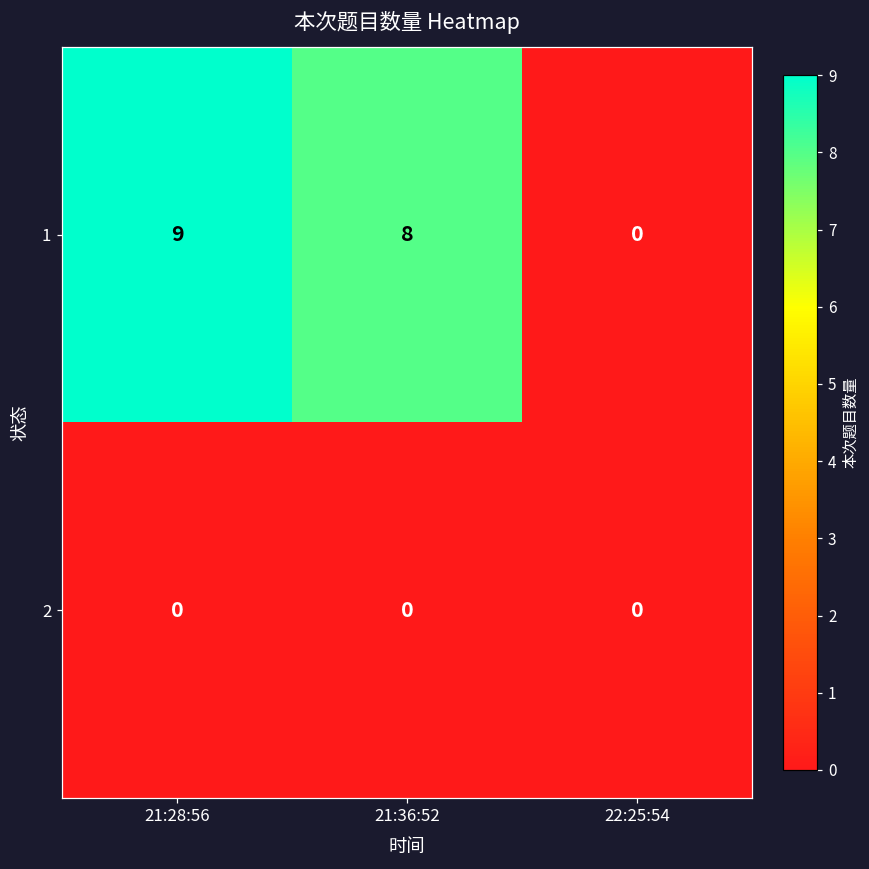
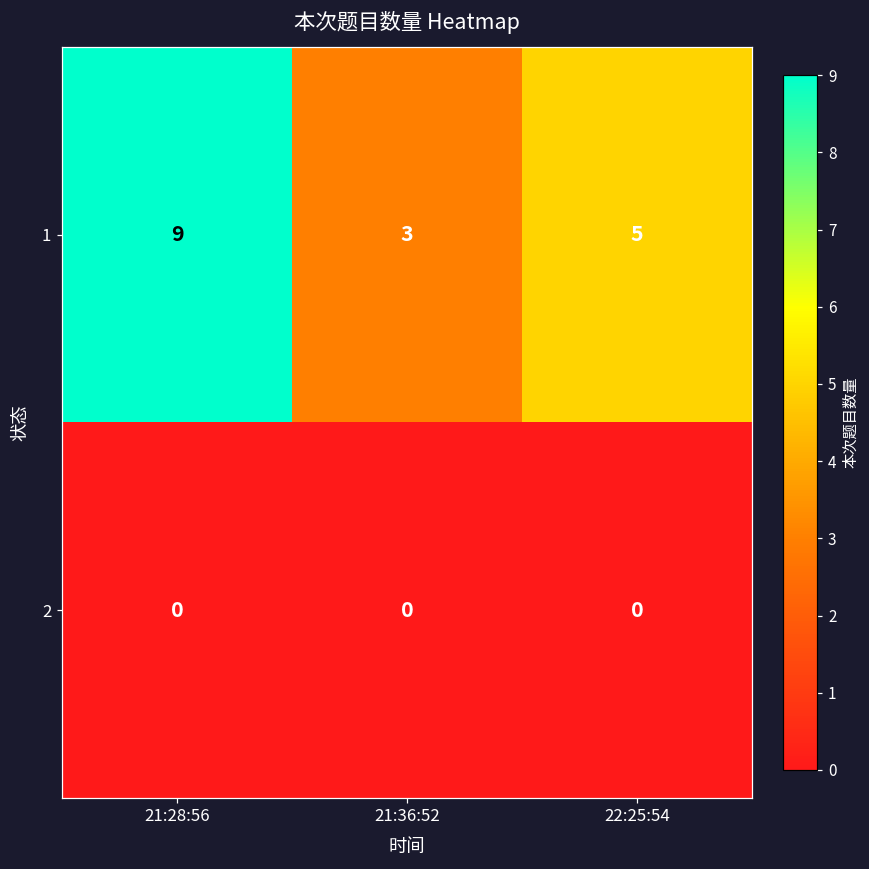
  {
    "1": {
      "21:28:56": 9,
-     "21:36:52": 8,
-     "22:25:54": 0
+     "21:36:52": 3,
+     "22:25:54": 5
    },
    "2": {
      "21:28:56": 0,
      "21:36:52": 0,
      "22:25:54": 0
    }
  }
